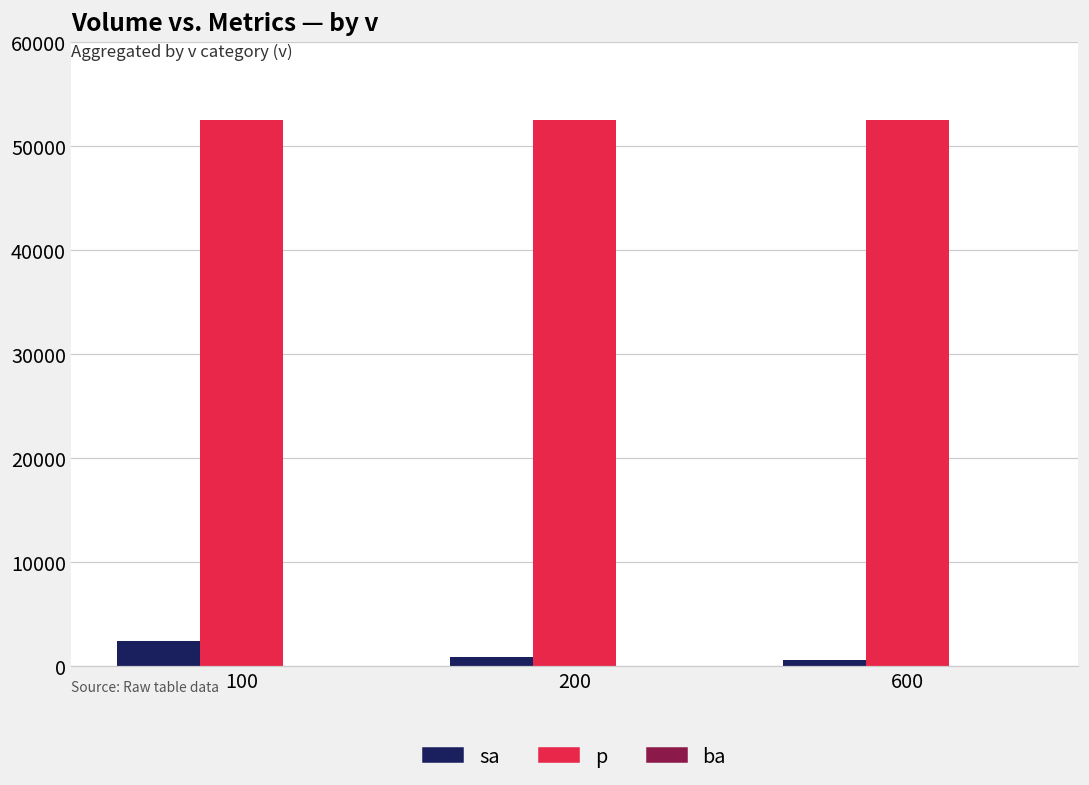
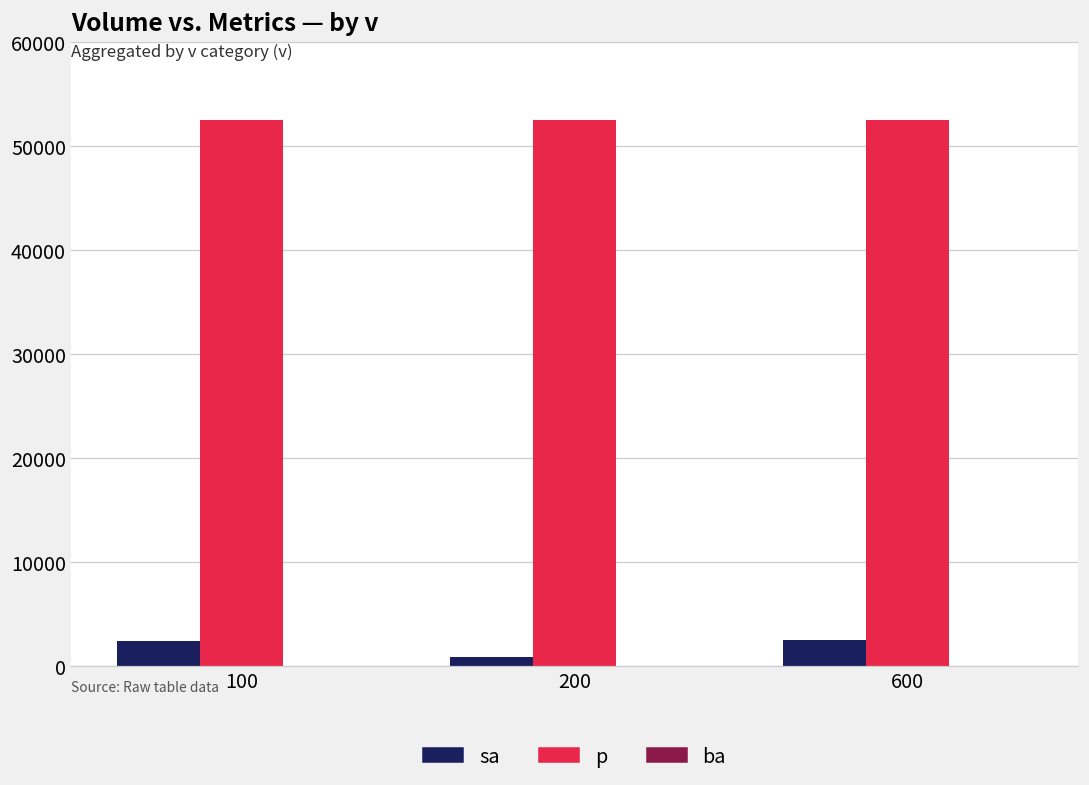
  {
    "sa": {
      "100": 2000,
      "200": 1000,
-     "600": 1000
+     "600": 3000
    },
    "p": {
      "100": 53000,
      "200": 53000,
      "600": 53000
    },
    "ba": {
      "100": 0,
      "200": 0,
      "600": 0
    }
  }
